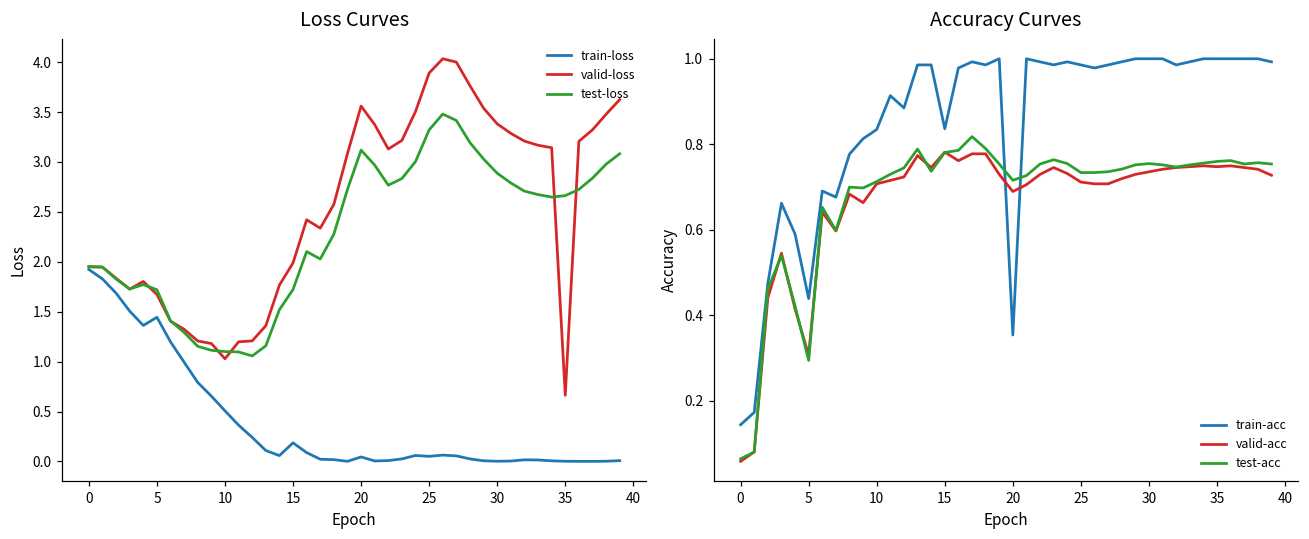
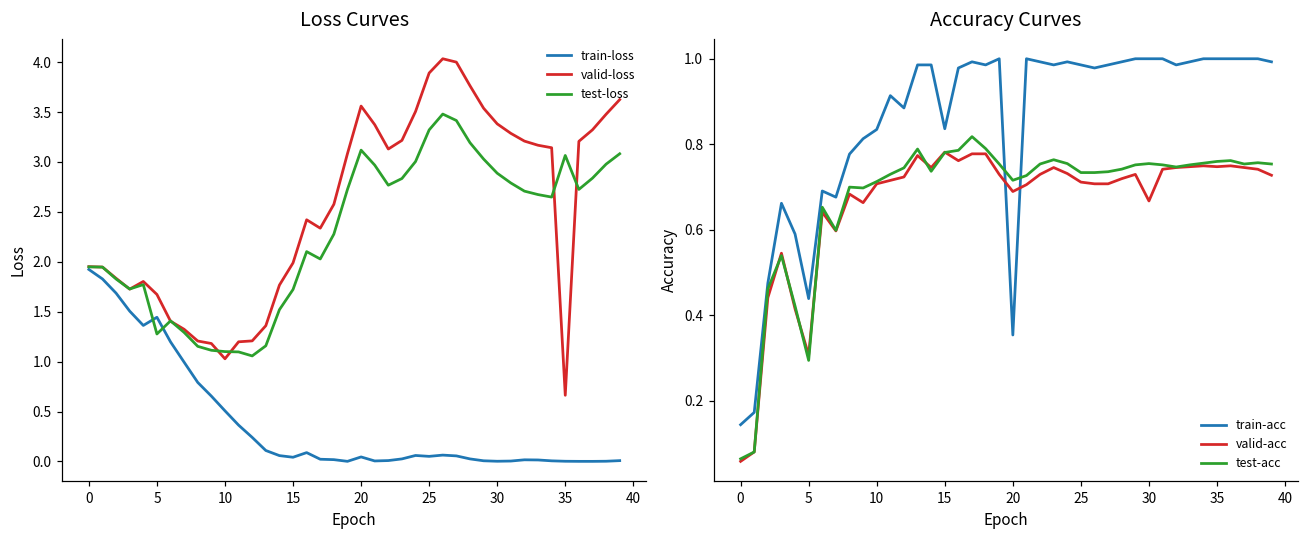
  {
    "Loss Curves": {
      "train-loss": {
        "5": 1.4,
        "10": 0.5,
-       "15": 0.2,
+       "15": 0.0,
        "20": 0.0,
        "25": 0.1,
        "30": 0.0,
        "35": 0.0
      },
      "valid-loss": {
        "5": 1.7,
        "10": 1.0,
        "15": 2.0,
        "20": 3.6,
        "25": 3.9,
        "30": 3.4,
        "35": 0.7
      },
      "test-loss": {
-       "5": 1.7,
+       "5": 1.3,
        "10": 1.1,
        "15": 1.7,
        "20": 3.1,
        "25": 3.3,
        "30": 2.9,
-       "35": 2.7
+       "35": 3.1
      }
    },
    "Accuracy Curves": {
      "train-acc": {
        "0": 0.14,
        "5": 0.44,
        "10": 0.83,
        "15": 0.84,
        "20": 0.35,
        "25": 0.99,
        "30": 1.00,
        "35": 1.00
      },
      "valid-acc": {
        "5": 0.31,
        "20": 0.69,
        "25": 0.71,
-       "30": 0.74,
+       "30": 0.67,
        "35": 0.75
      },
      "test-acc": {
        "5": 0.29,
        "20": 0.72,
        "25": 0.73,
        "30": 0.75,
        "35": 0.76
      }
    }
  }
